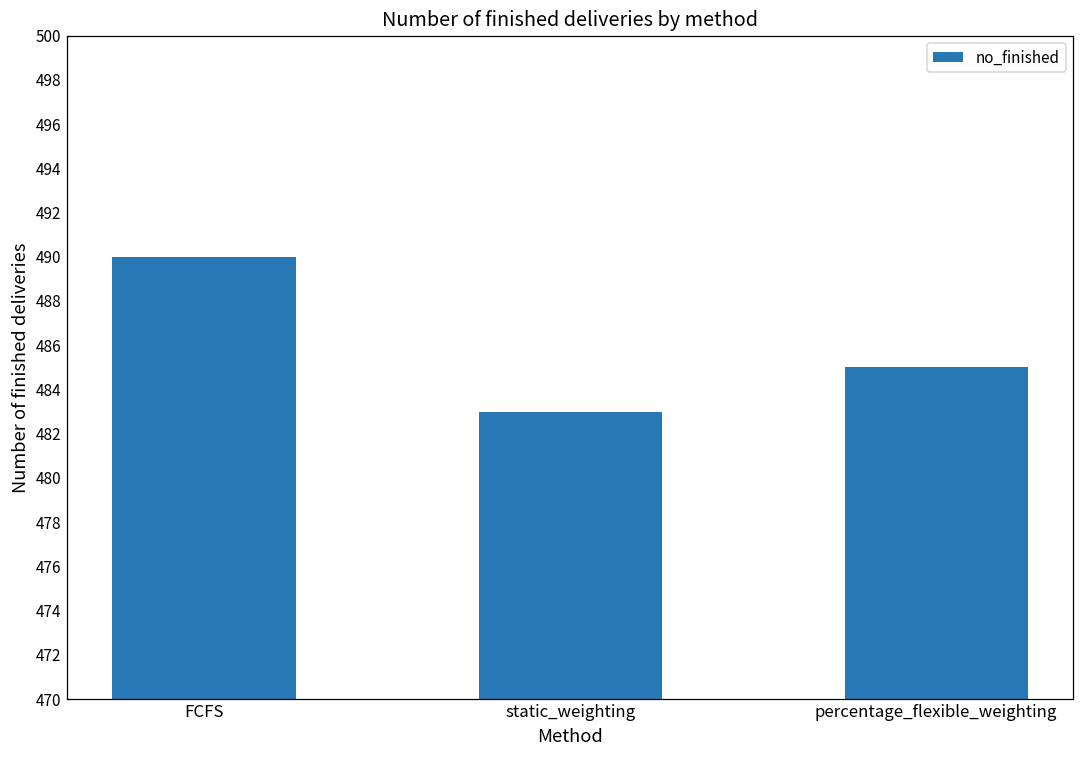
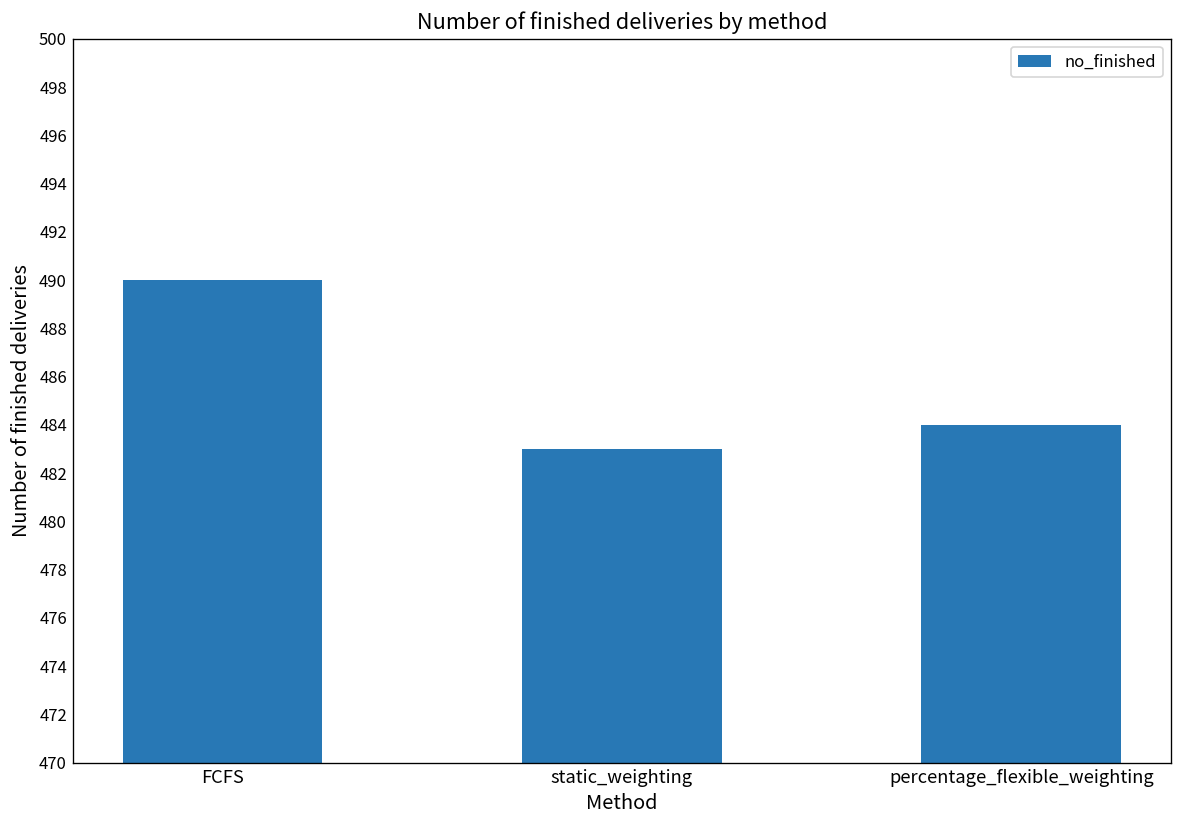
  {
    "FCFS": 490,
    "static_weighting": 483,
-   "percentage_flexible_weighting": 485
+   "percentage_flexible_weighting": 484
  }
